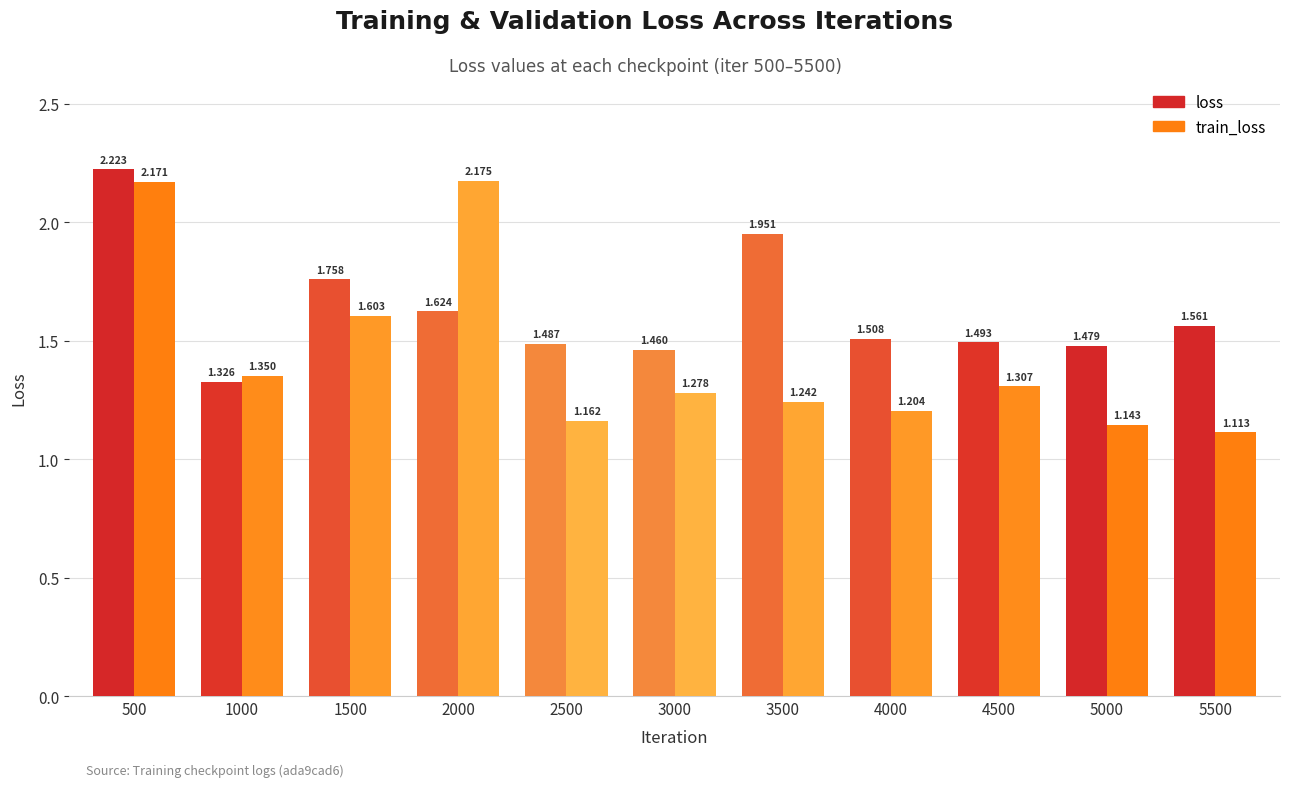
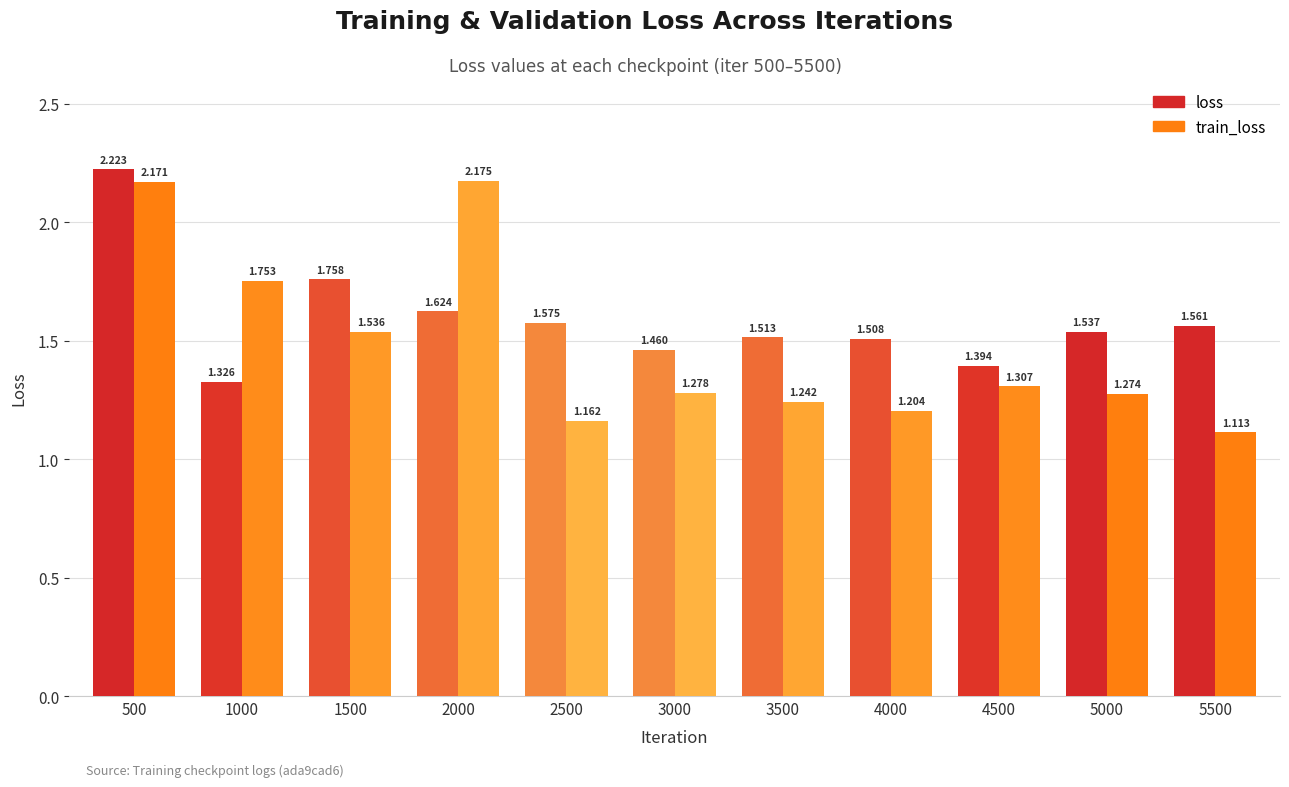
  {
    "loss": {
      "500": 2.223,
      "1000": 1.326,
      "1500": 1.758,
      "2000": 1.624,
-     "2500": 1.487,
+     "2500": 1.575,
      "3000": 1.460,
-     "3500": 1.951,
+     "3500": 1.513,
      "4000": 1.508,
-     "4500": 1.493,
-     "5000": 1.479,
+     "4500": 1.394,
+     "5000": 1.537,
      "5500": 1.561
    },
    "train_loss": {
      "500": 2.171,
-     "1000": 1.350,
-     "1500": 1.603,
+     "1000": 1.753,
+     "1500": 1.536,
      "2000": 2.175,
      "2500": 1.162,
      "3000": 1.278,
      "3500": 1.242,
      "4000": 1.204,
      "4500": 1.307,
-     "5000": 1.143,
+     "5000": 1.274,
      "5500": 1.113
    }
  }
